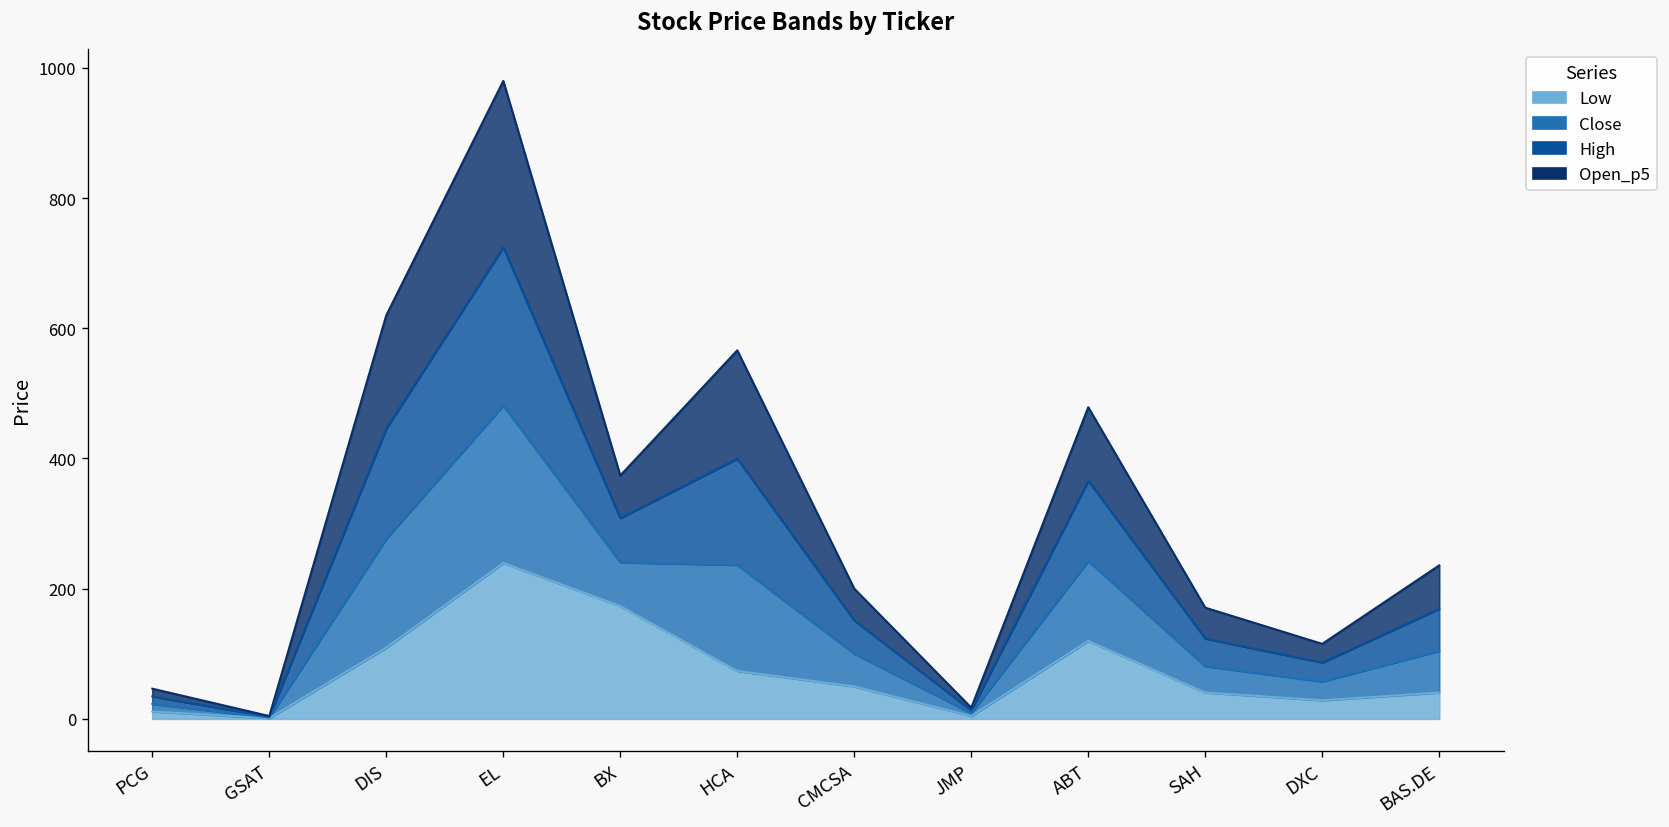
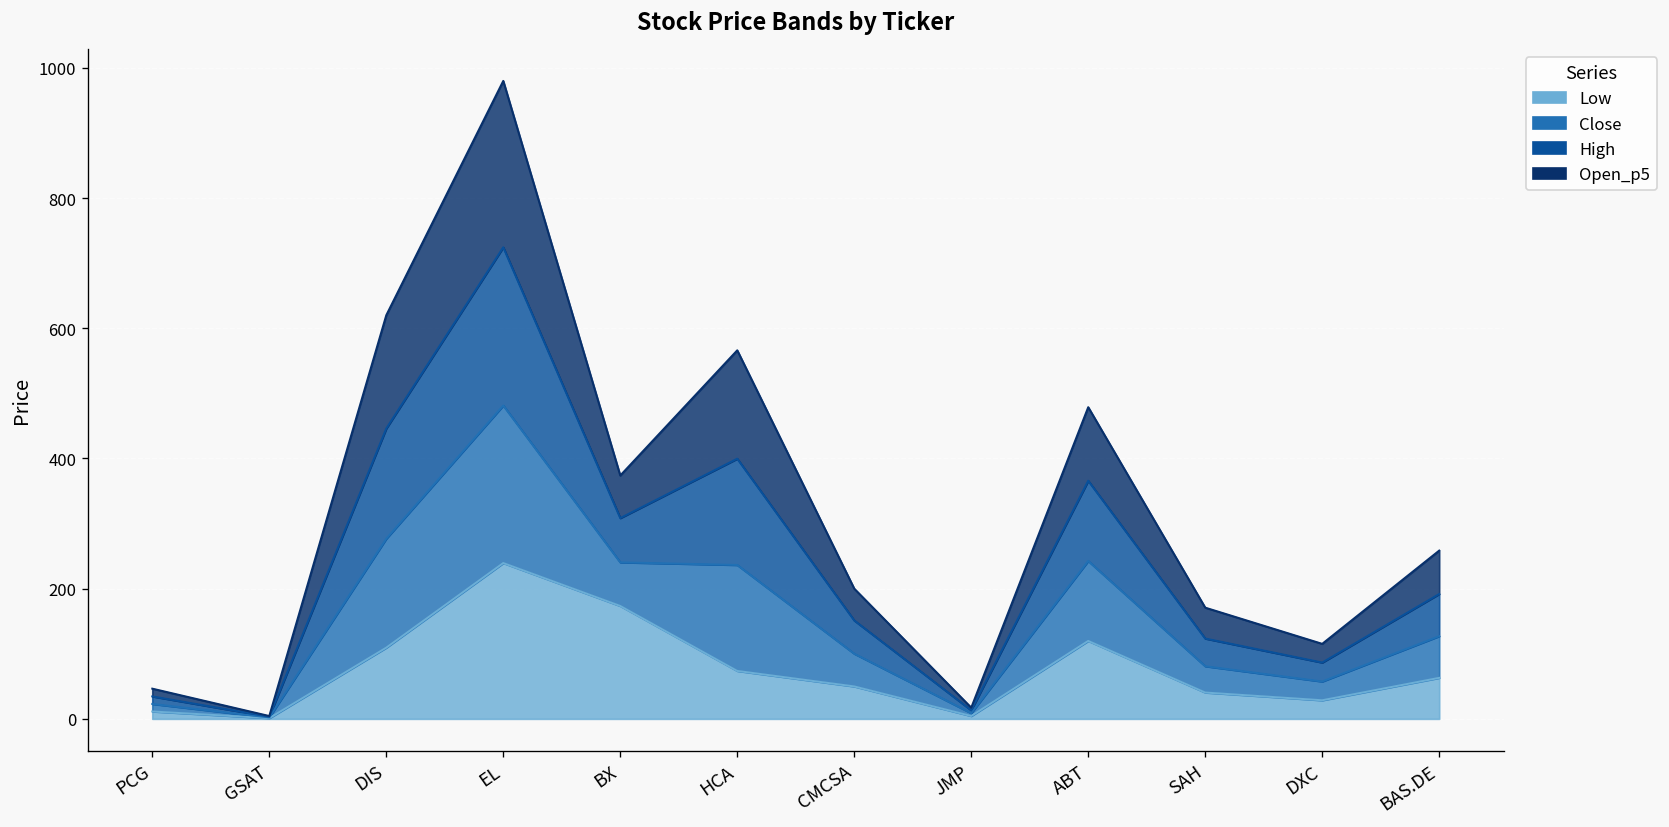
  {
    "Low": {
      "PCG": 10,
      "DIS": 110,
      "EL": 240,
      "BX": 170,
      "HCA": 70,
      "CMCSA": 50,
      "ABT": 120,
      "SAH": 40,
      "DXC": 30,
-     "BAS.DE": 40
+     "BAS.DE": 60
    }
  }
